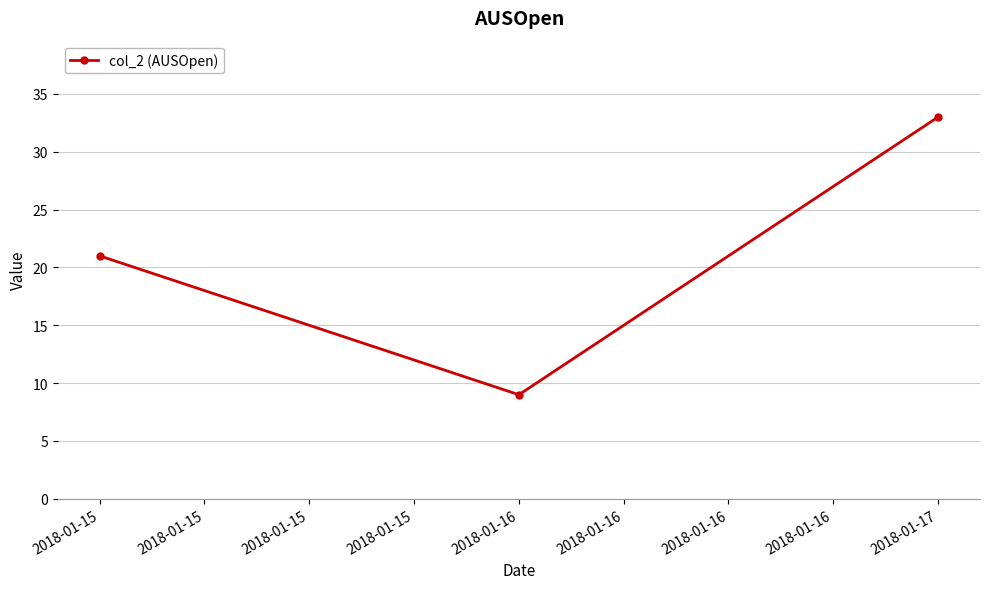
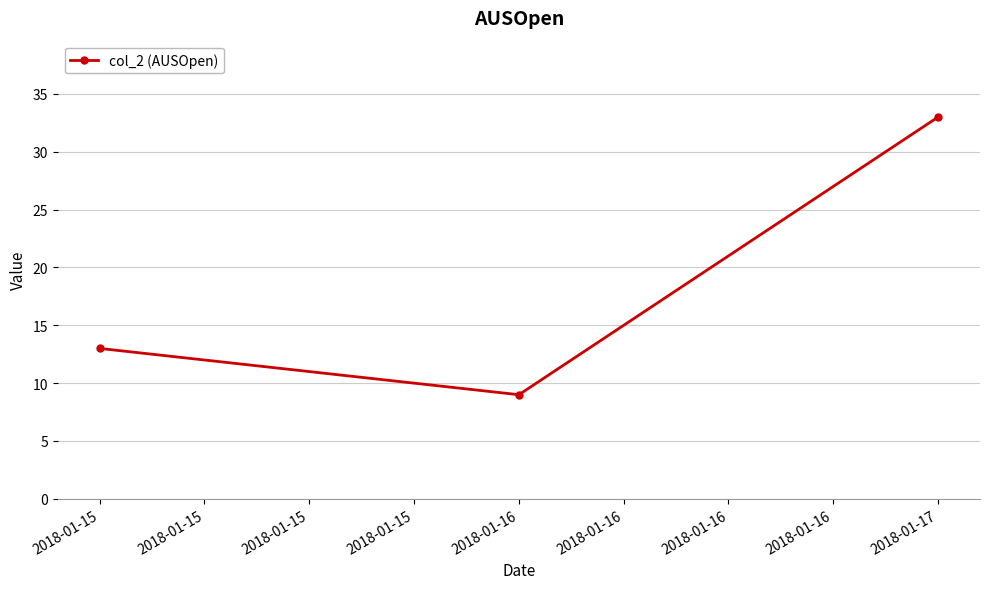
  {
-   "2018-01-15": 21,
+   "2018-01-15": 13,
    "2018-01-16": 9,
    "2018-01-17": 33
  }
